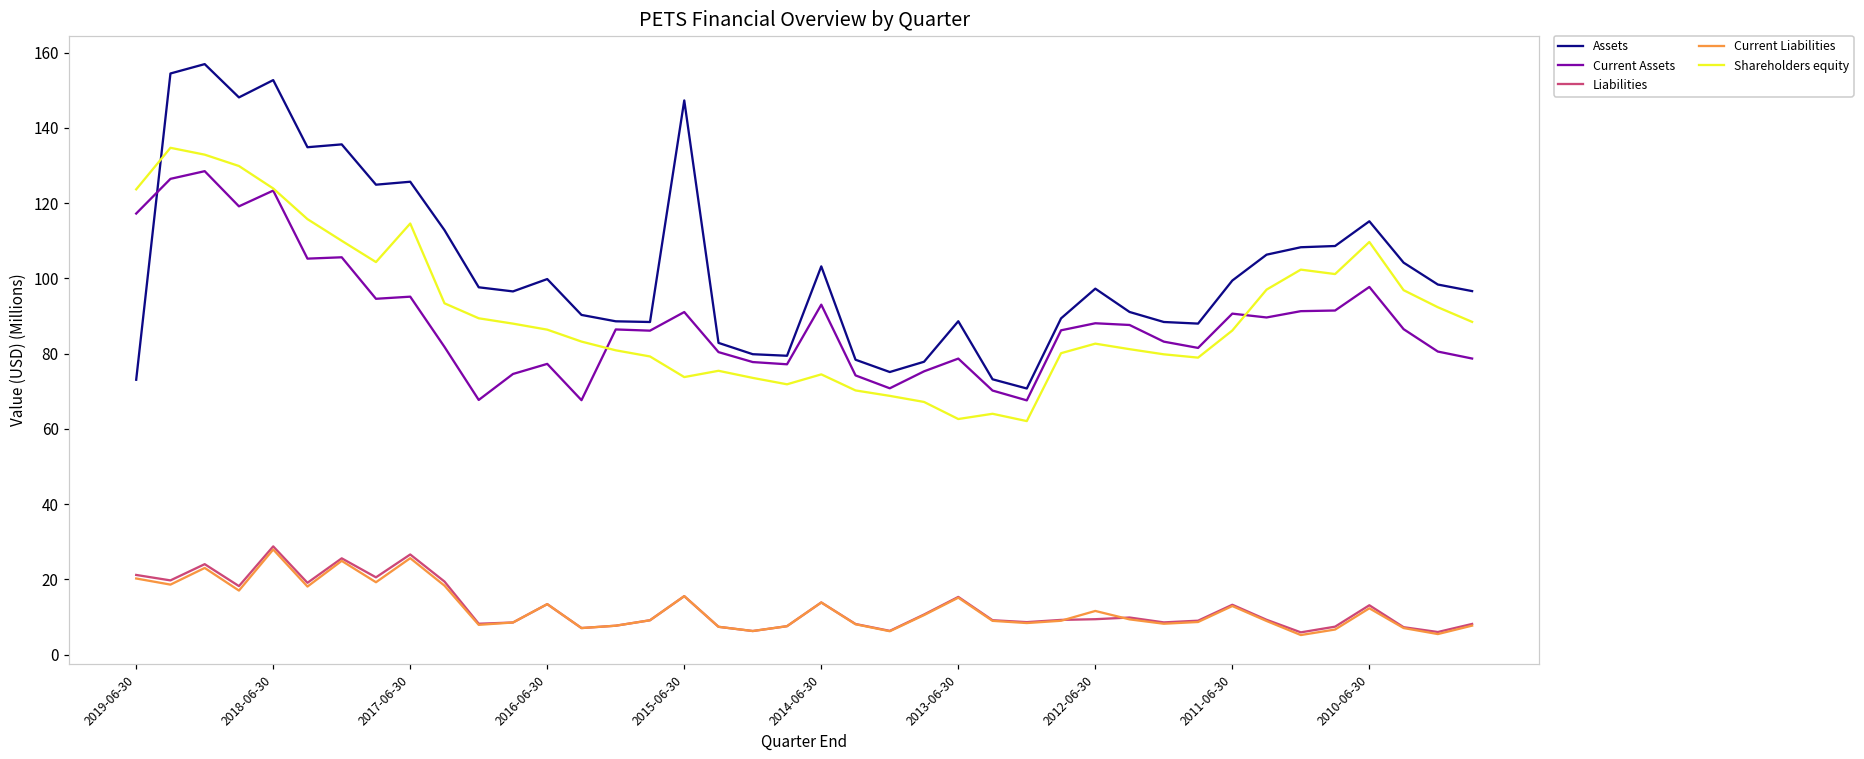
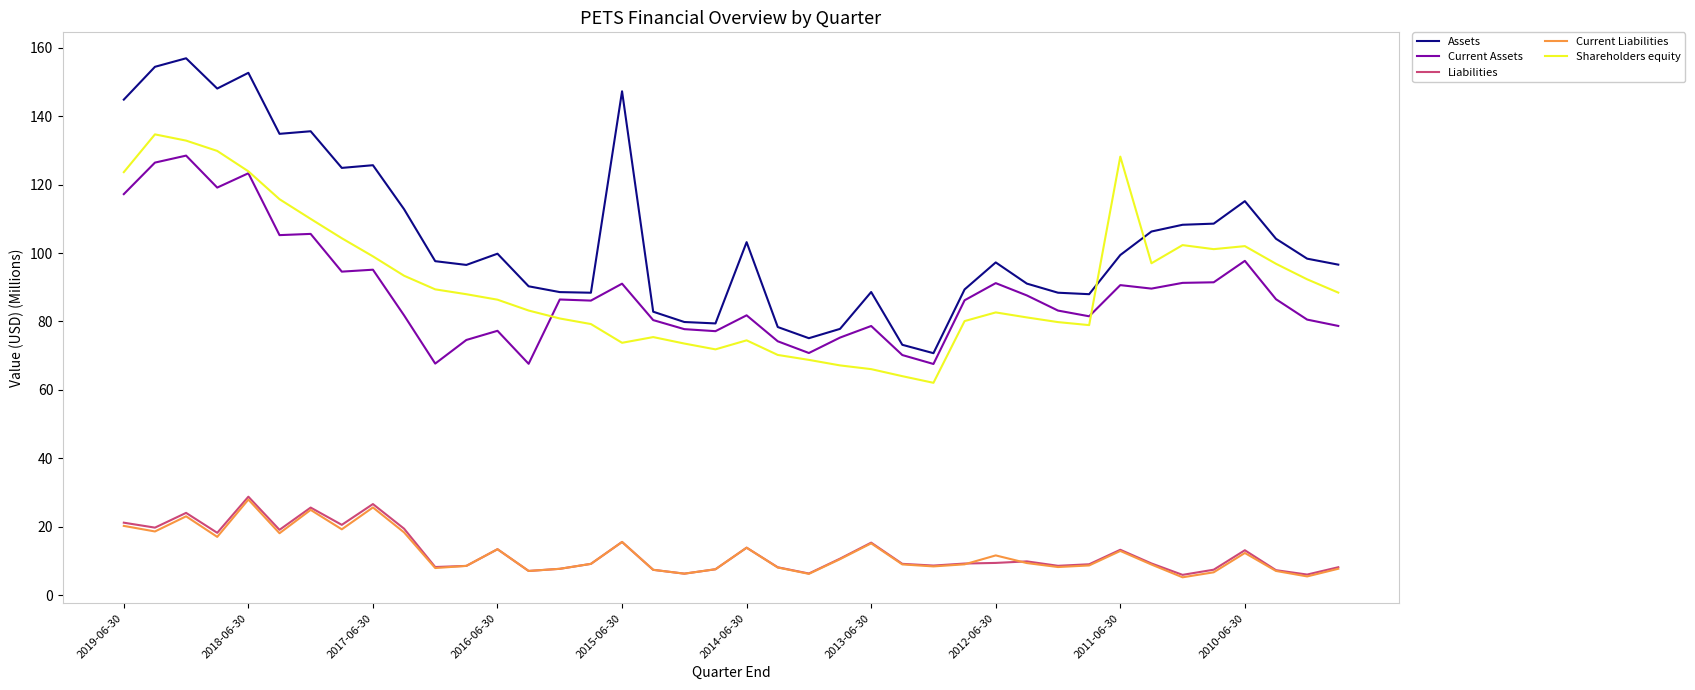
  {
    "Assets": {
-     "2019-06-30": 73,
+     "2019-06-30": 145,
      "2018-06-30": 153,
      "2017-06-30": 126,
      "2016-06-30": 100,
      "2015-06-30": 147,
      "2014-06-30": 103,
      "2013-06-30": 89,
      "2012-06-30": 97,
      "2011-06-30": 99,
      "2010-06-30": 115
    },
    "Current Assets": {
      "2019-06-30": 117,
      "2017-06-30": 95,
      "2016-06-30": 77,
      "2015-06-30": 91,
-     "2014-06-30": 93,
+     "2014-06-30": 82,
      "2013-06-30": 79,
-     "2012-06-30": 88,
+     "2012-06-30": 91,
      "2011-06-30": 91,
      "2010-06-30": 98
    },
    "Liabilities": {
      "2019-06-30": 21,
      "2018-06-30": 29,
      "2017-06-30": 27,
      "2012-06-30": 9,
      "2010-06-30": 13
    },
    "Current Liabilities": {
      "2019-06-30": 20,
      "2018-06-30": 28,
      "2017-06-30": 26,
      "2012-06-30": 12,
      "2010-06-30": 12
    },
    "Shareholders equity": {
      "2019-06-30": 124,
-     "2017-06-30": 115,
+     "2017-06-30": 99,
      "2016-06-30": 86,
      "2015-06-30": 74,
      "2014-06-30": 74,
-     "2013-06-30": 63,
+     "2013-06-30": 66,
      "2012-06-30": 83,
-     "2011-06-30": 86,
-     "2010-06-30": 110
+     "2011-06-30": 128,
+     "2010-06-30": 102
    }
  }
